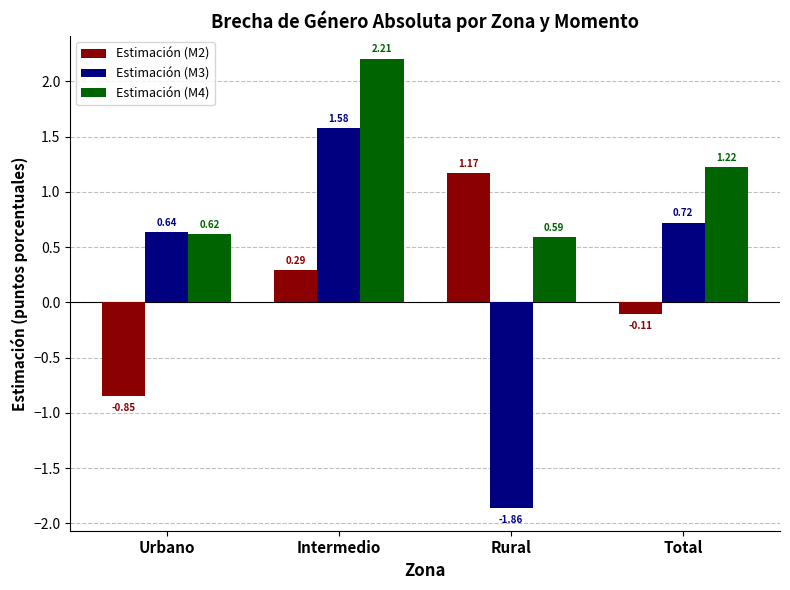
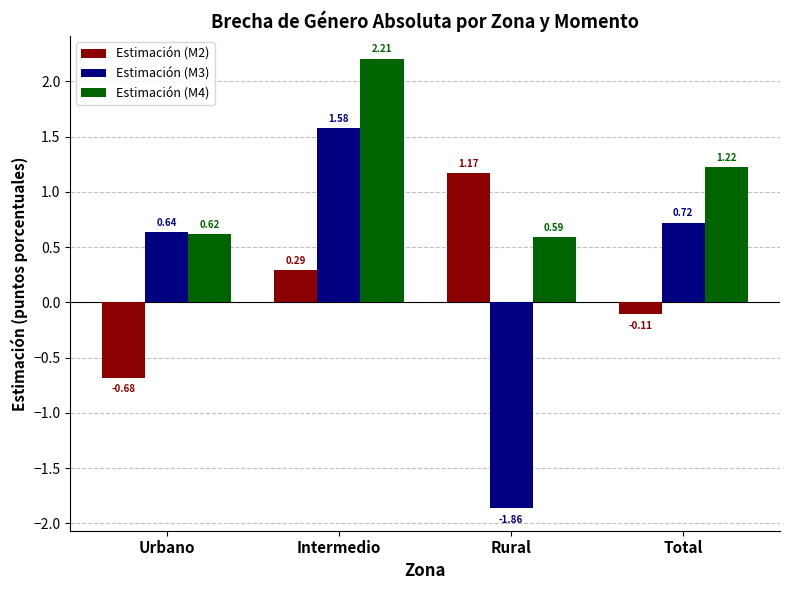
  {
    "Estimación (M2)": {
-     "Urbano": -0.85,
+     "Urbano": -0.68,
      "Intermedio": 0.29,
      "Rural": 1.17,
      "Total": -0.11
    },
    "Estimación (M3)": {
      "Urbano": 0.64,
      "Intermedio": 1.58,
      "Rural": -1.86,
      "Total": 0.72
    },
    "Estimación (M4)": {
      "Urbano": 0.62,
      "Intermedio": 2.21,
      "Rural": 0.59,
      "Total": 1.22
    }
  }
